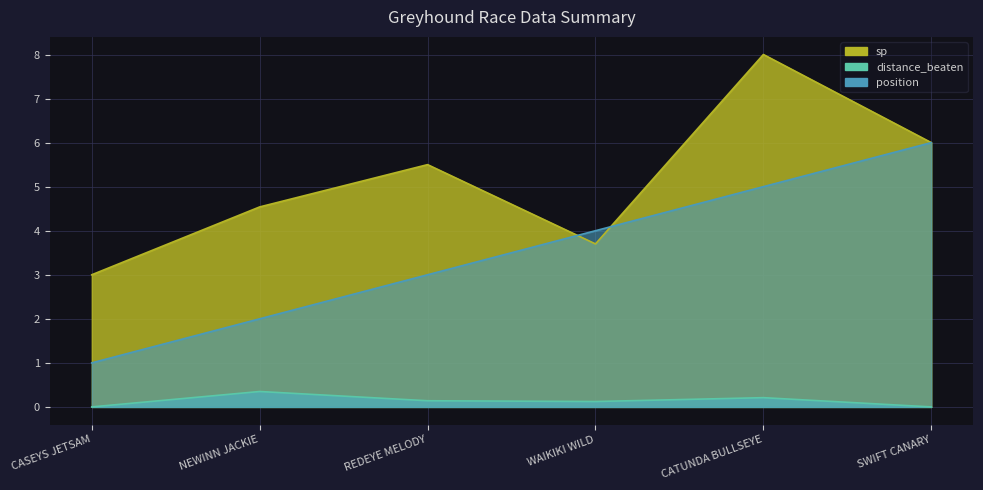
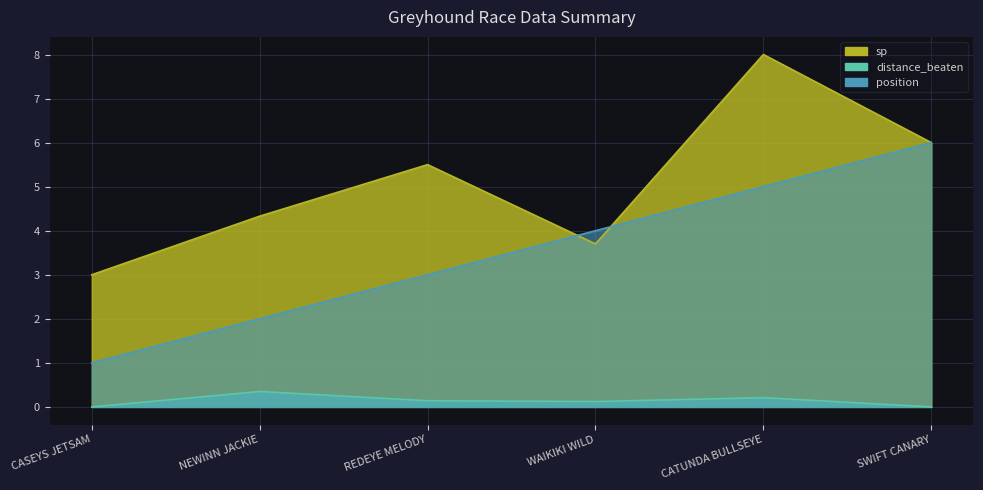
  {
    "sp": {
      "CASEYS JETSAM": 3.0,
-     "NEWINN JACKIE": 4.5,
+     "NEWINN JACKIE": 4.3,
      "REDEYE MELODY": 5.5,
      "WAIKIKI WILD": 3.7,
      "CATUNDA BULLSEYE": 8.0
    }
  }
